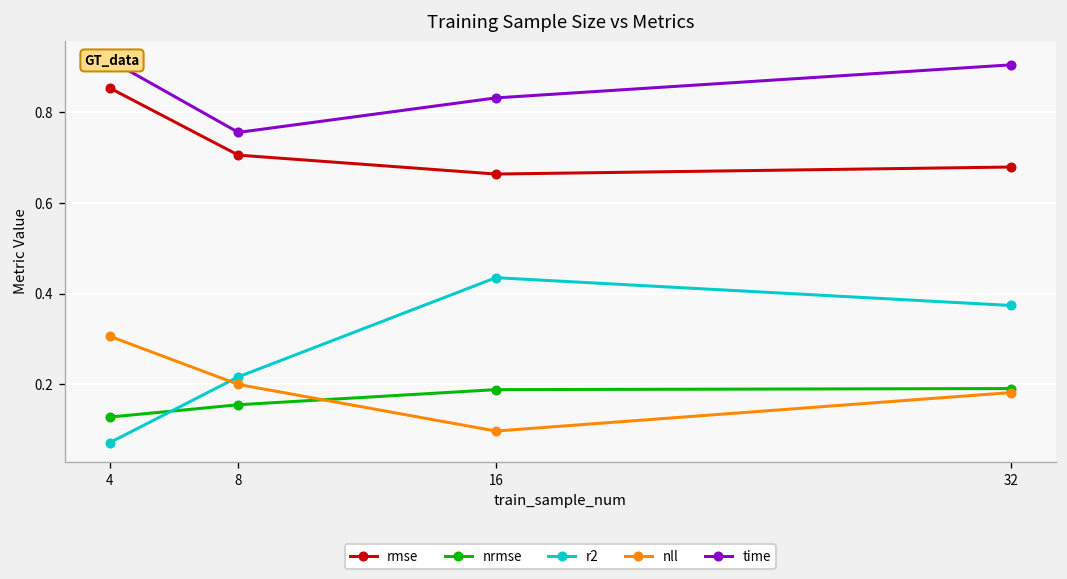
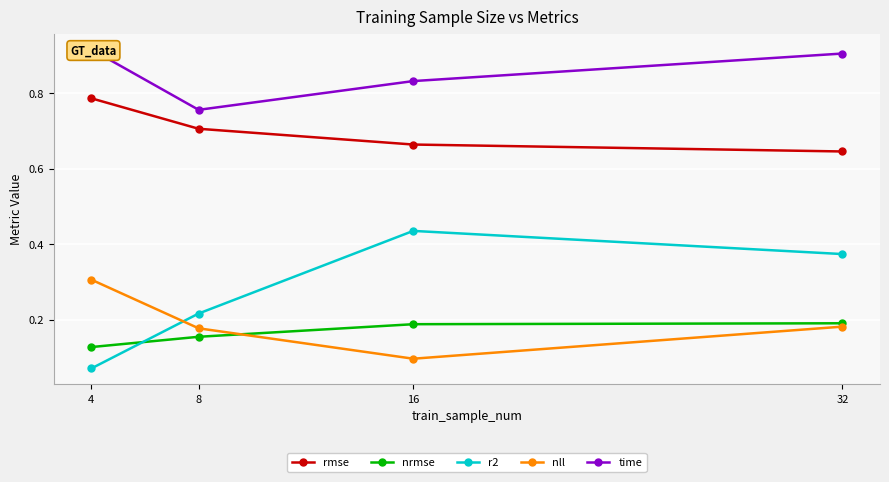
  {
    "rmse": {
-     "4": 0.85,
+     "4": 0.79,
      "8": 0.71,
      "16": 0.66,
-     "32": 0.68
+     "32": 0.65
    },
    "nrmse": {
      "4": 0.13,
      "8": 0.15,
      "16": 0.19,
      "32": 0.19
    },
    "r2": {
      "4": 0.07,
      "8": 0.22,
      "16": 0.44,
      "32": 0.37
    },
    "nll": {
      "4": 0.31,
-     "8": 0.20,
+     "8": 0.18,
      "16": 0.10,
      "32": 0.18
    },
    "time": {
      "8": 0.76,
      "16": 0.83,
      "32": 0.91
    }
  }
